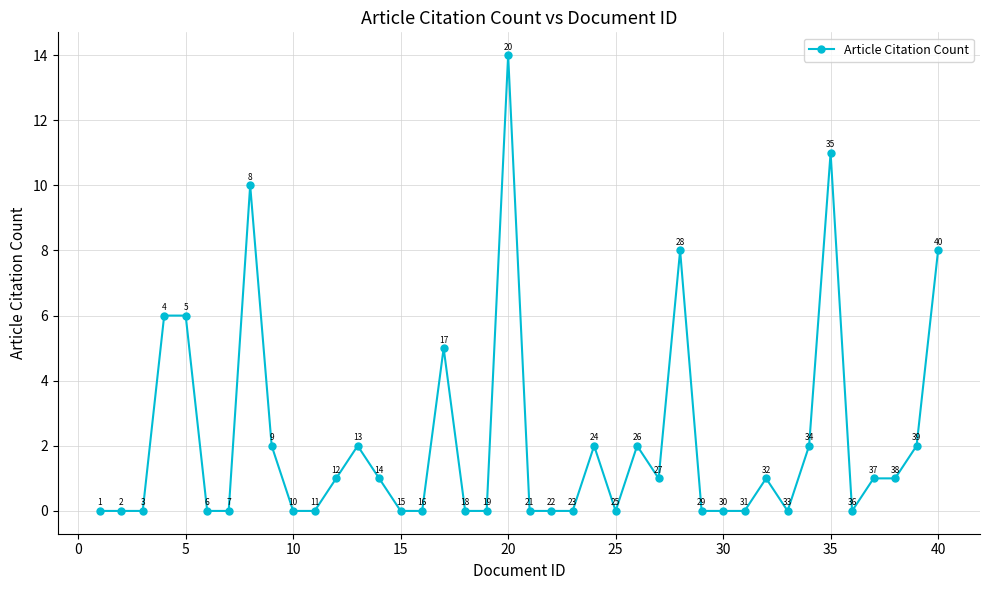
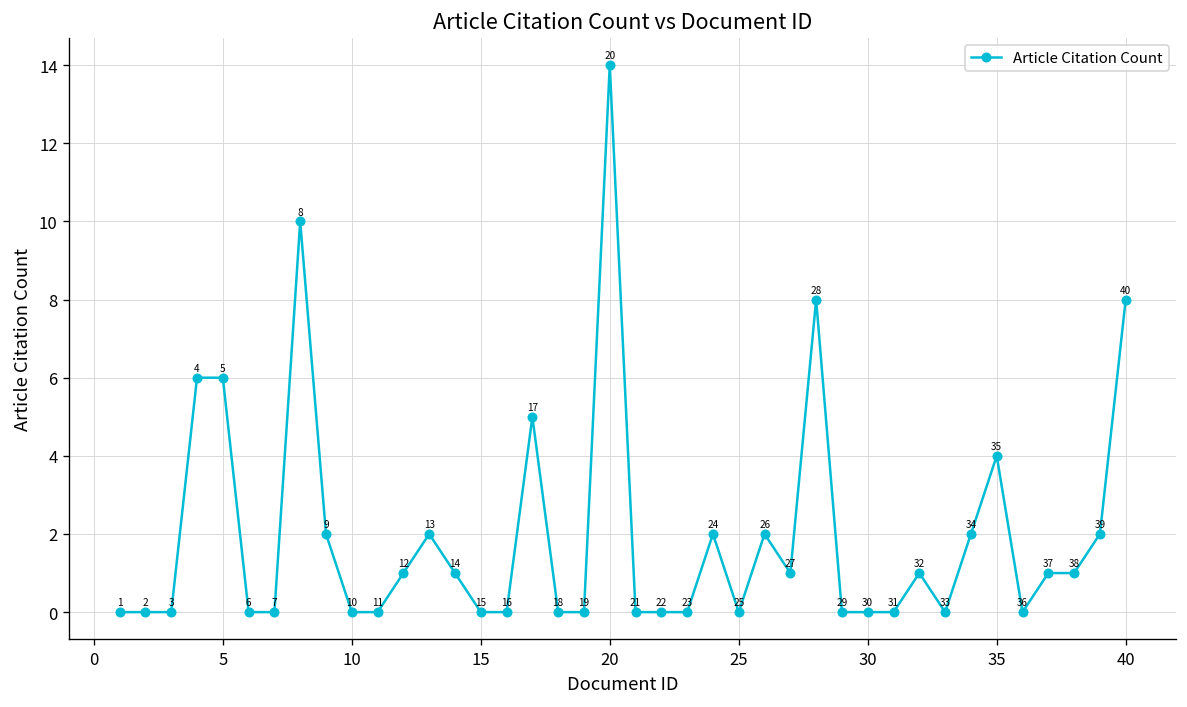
  {
-   "35": 11
+   "35": 4
  }
